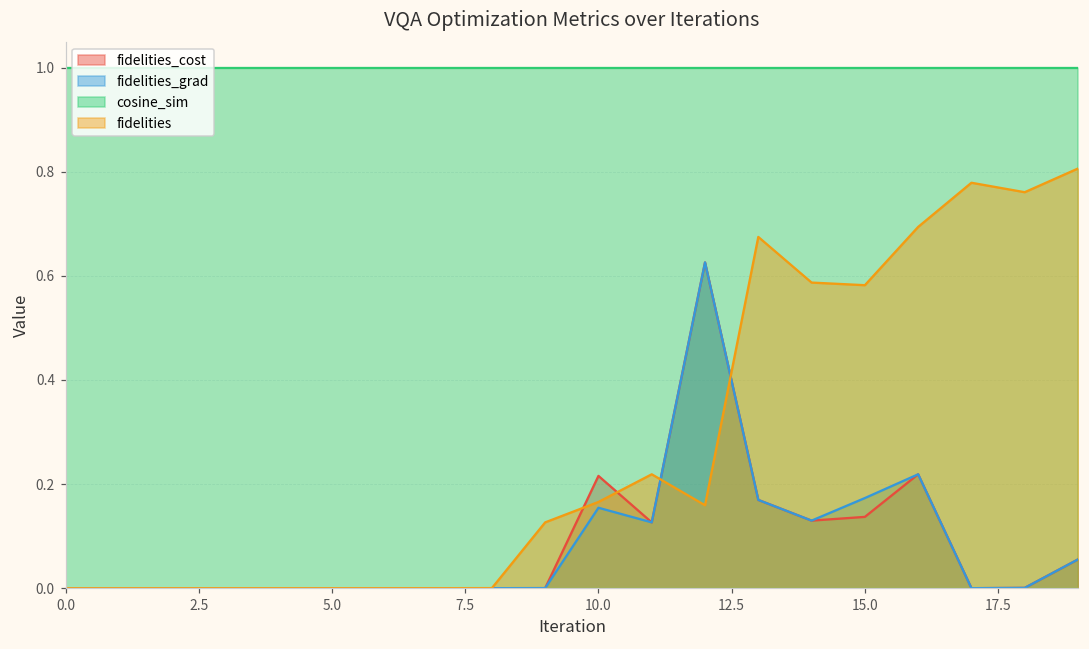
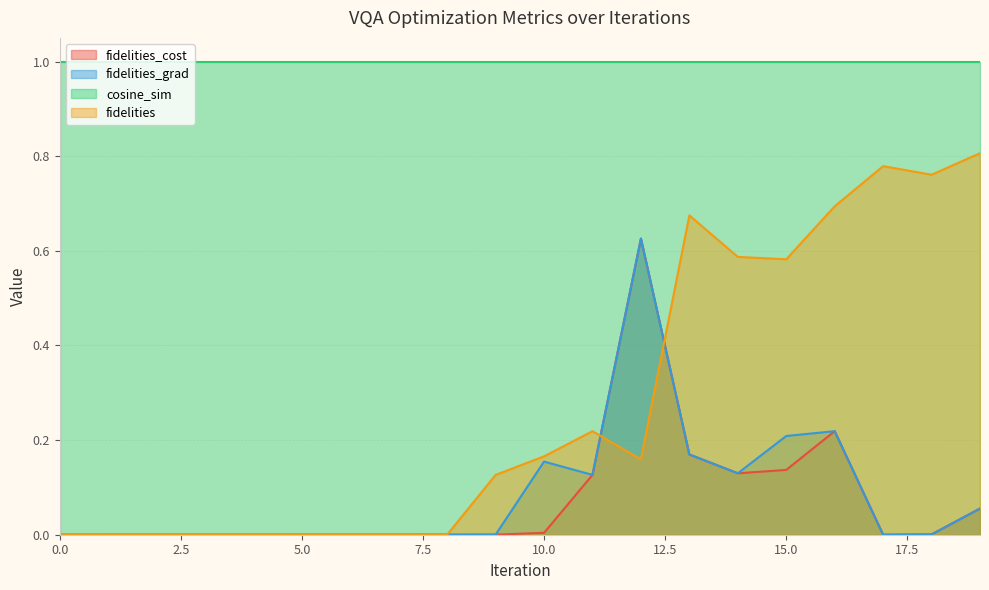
  {
    "fidelities_cost": {
-     "10.0": 0.22,
+     "10.0": 0.00,
      "15.0": 0.14
    },
    "fidelities_grad": {
      "10.0": 0.15,
-     "15.0": 0.17
+     "15.0": 0.21
    },
    "cosine_sim": {
      "0.0": 1.00,
      "5.0": 1.00,
      "10.0": 1.00,
      "15.0": 1.00
    },
    "fidelities": {
      "10.0": 0.17,
      "15.0": 0.58
    }
  }
